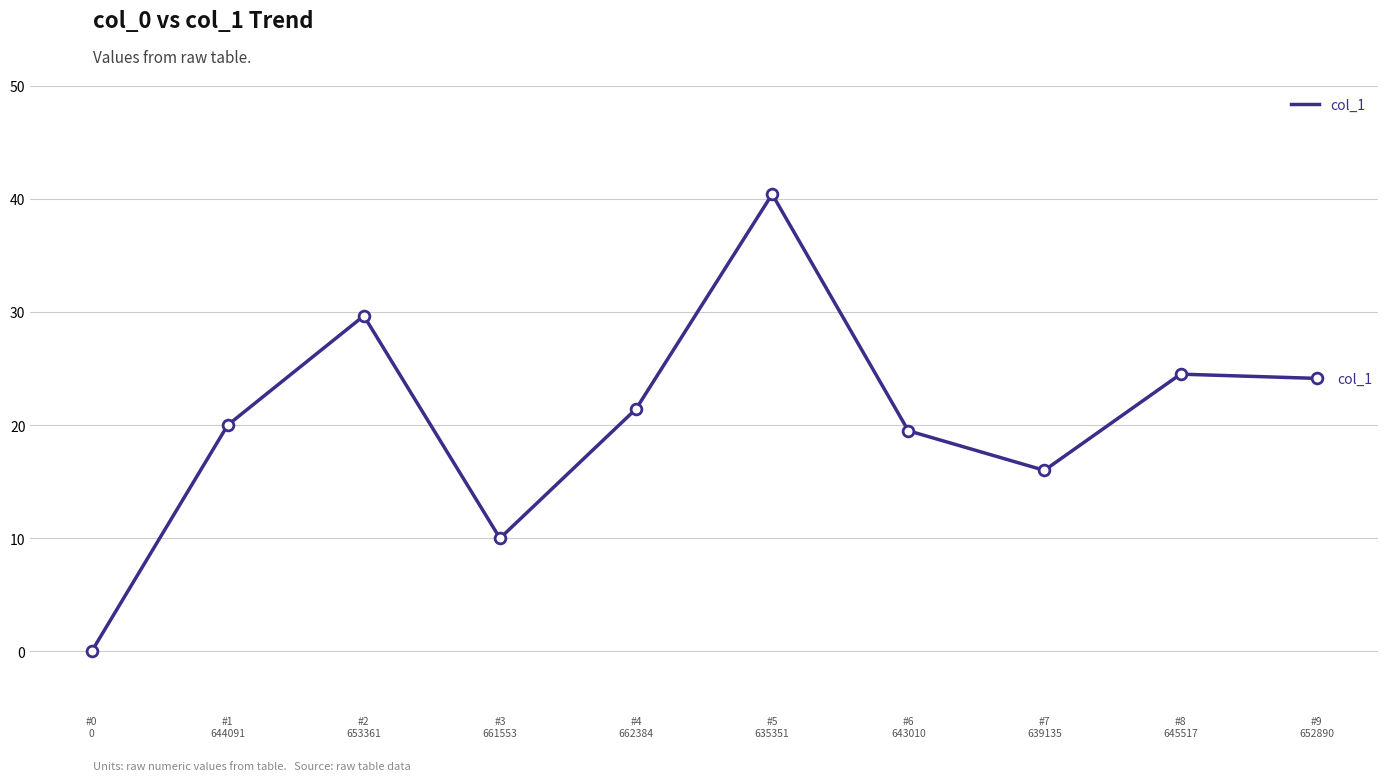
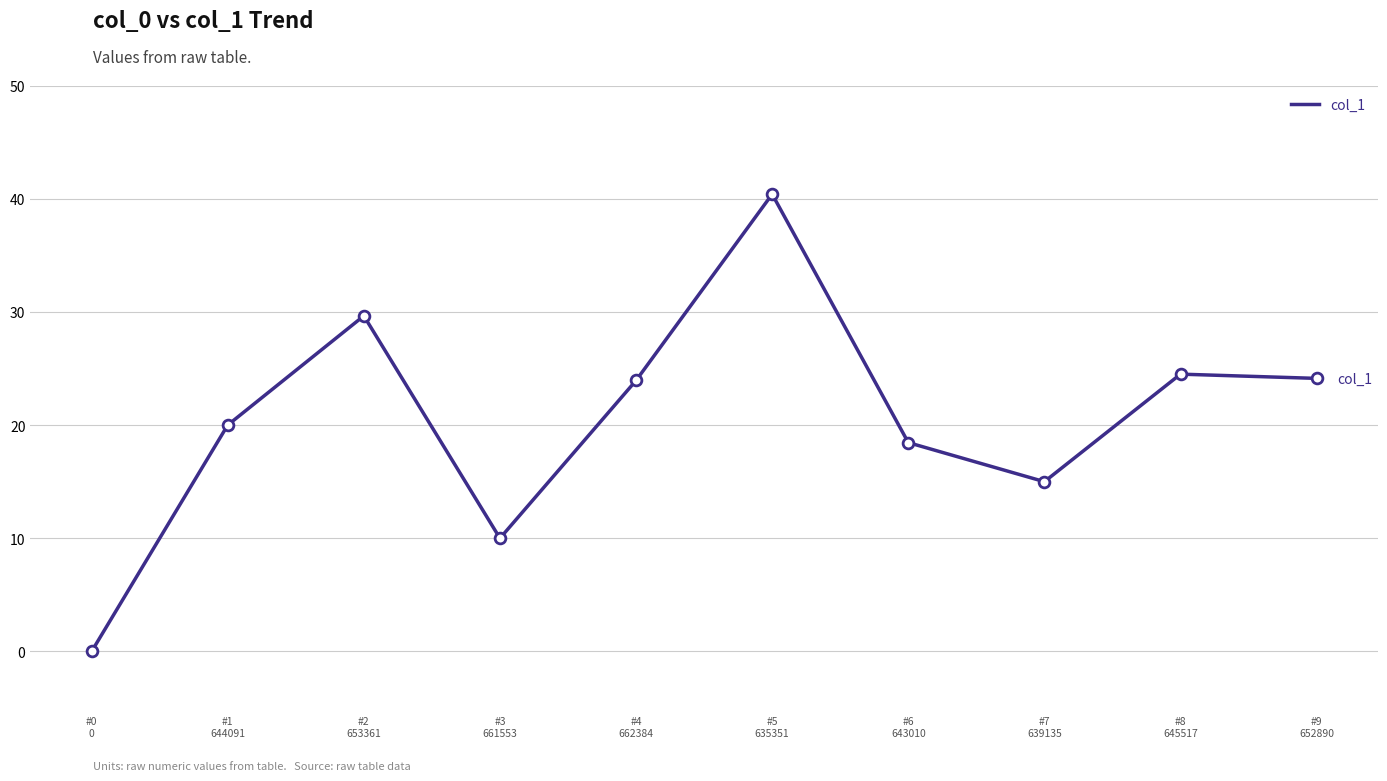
  {
    "#0 0": 0.0,
    "#1 644091": 20.0,
    "#2 653361": 29.7,
    "#3 661553": 10.0,
-   "#4 662384": 21.4,
+   "#4 662384": 23.9,
    "#5 635351": 40.4,
-   "#6 643010": 19.5,
-   "#7 639135": 16,
+   "#6 643010": 18.5,
+   "#7 639135": 15,
    "#8 645517": 24.5
  }
